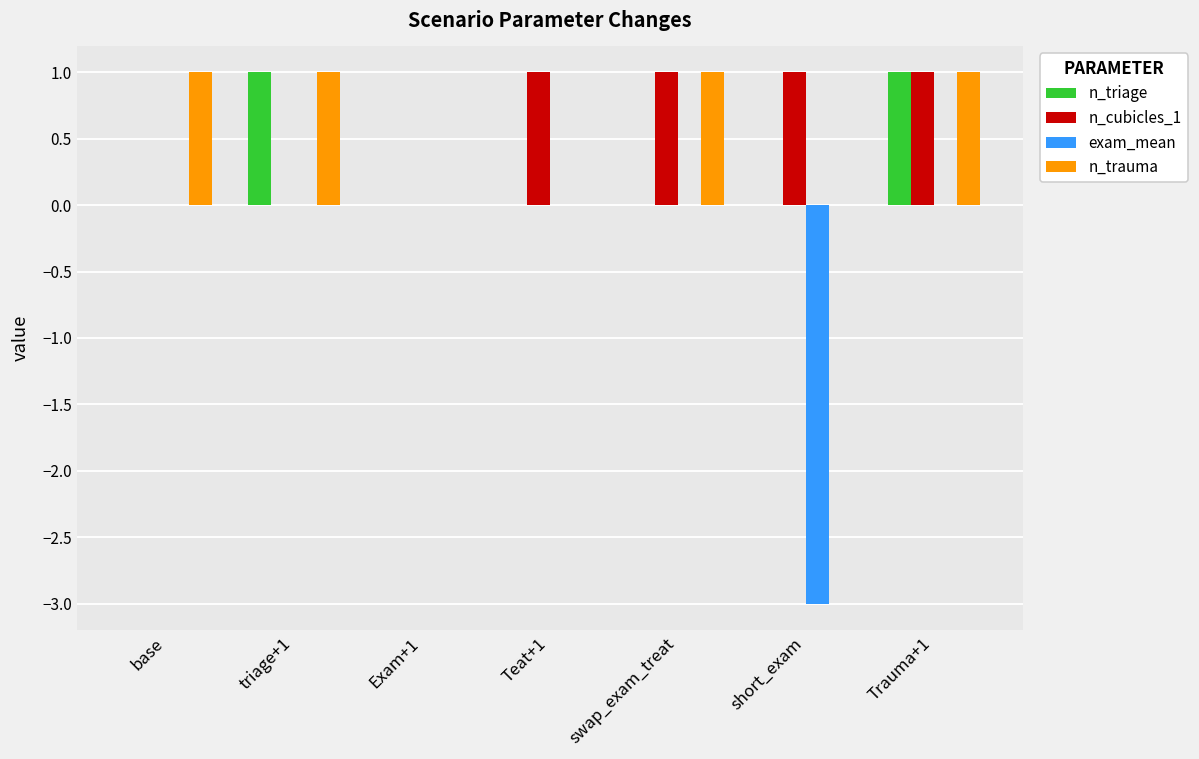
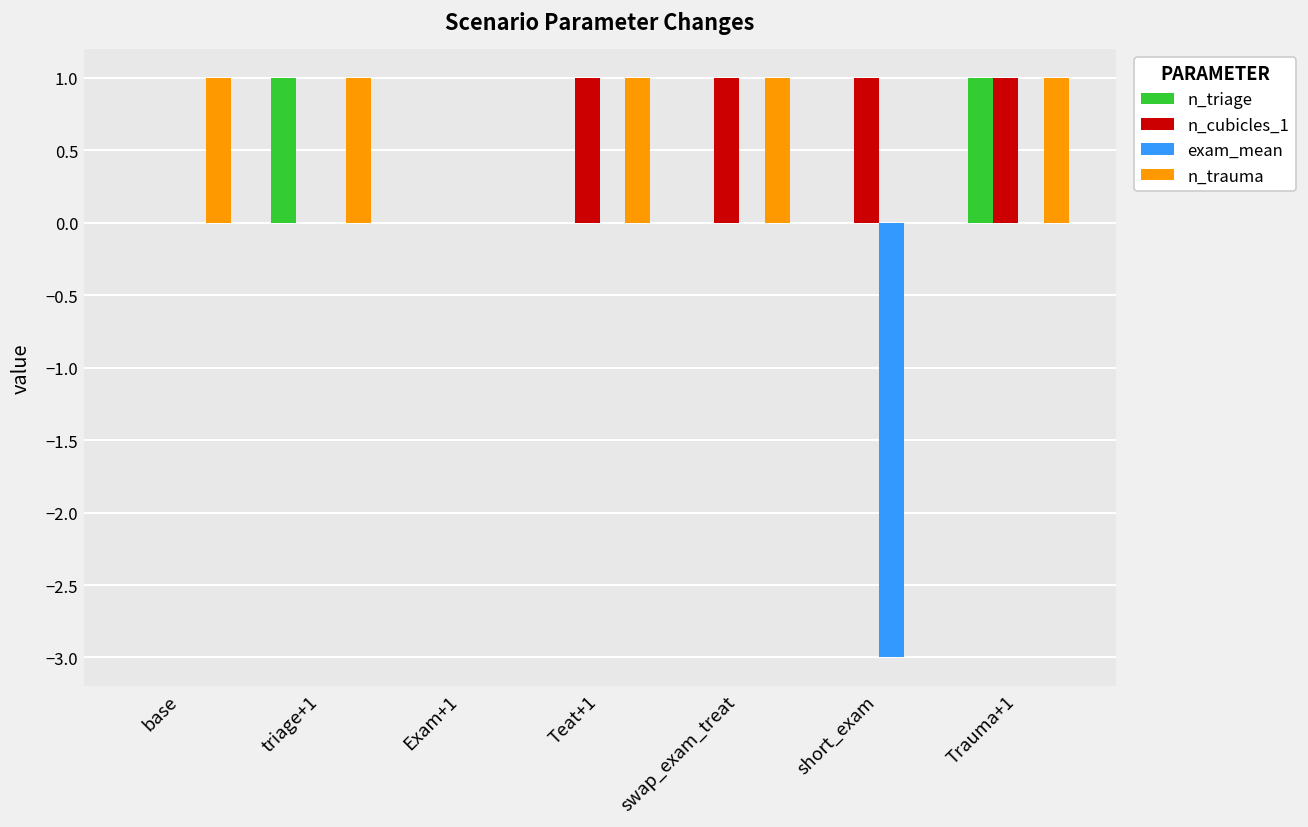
  {
    "n_triage": {
      "base": 0,
      "triage+1": 1,
      "Exam+1": 0,
      "Teat+1": 0,
      "swap_exam_treat": 0,
      "short_exam": 0,
      "Trauma+1": 1
    },
    "n_cubicles_1": {
      "base": 0,
      "triage+1": 0,
      "Exam+1": 0,
      "Teat+1": 1,
      "swap_exam_treat": 1,
      "short_exam": 1,
      "Trauma+1": 1
    },
    "exam_mean": {
      "base": 0,
      "triage+1": 0,
      "Exam+1": 0,
      "Teat+1": 0,
      "swap_exam_treat": 0,
      "short_exam": -3,
      "Trauma+1": 0
    },
    "n_trauma": {
      "base": 1,
      "triage+1": 1,
      "Exam+1": 0,
-     "Teat+1": 0,
+     "Teat+1": 1,
      "swap_exam_treat": 1,
      "short_exam": 0,
      "Trauma+1": 1
    }
  }
